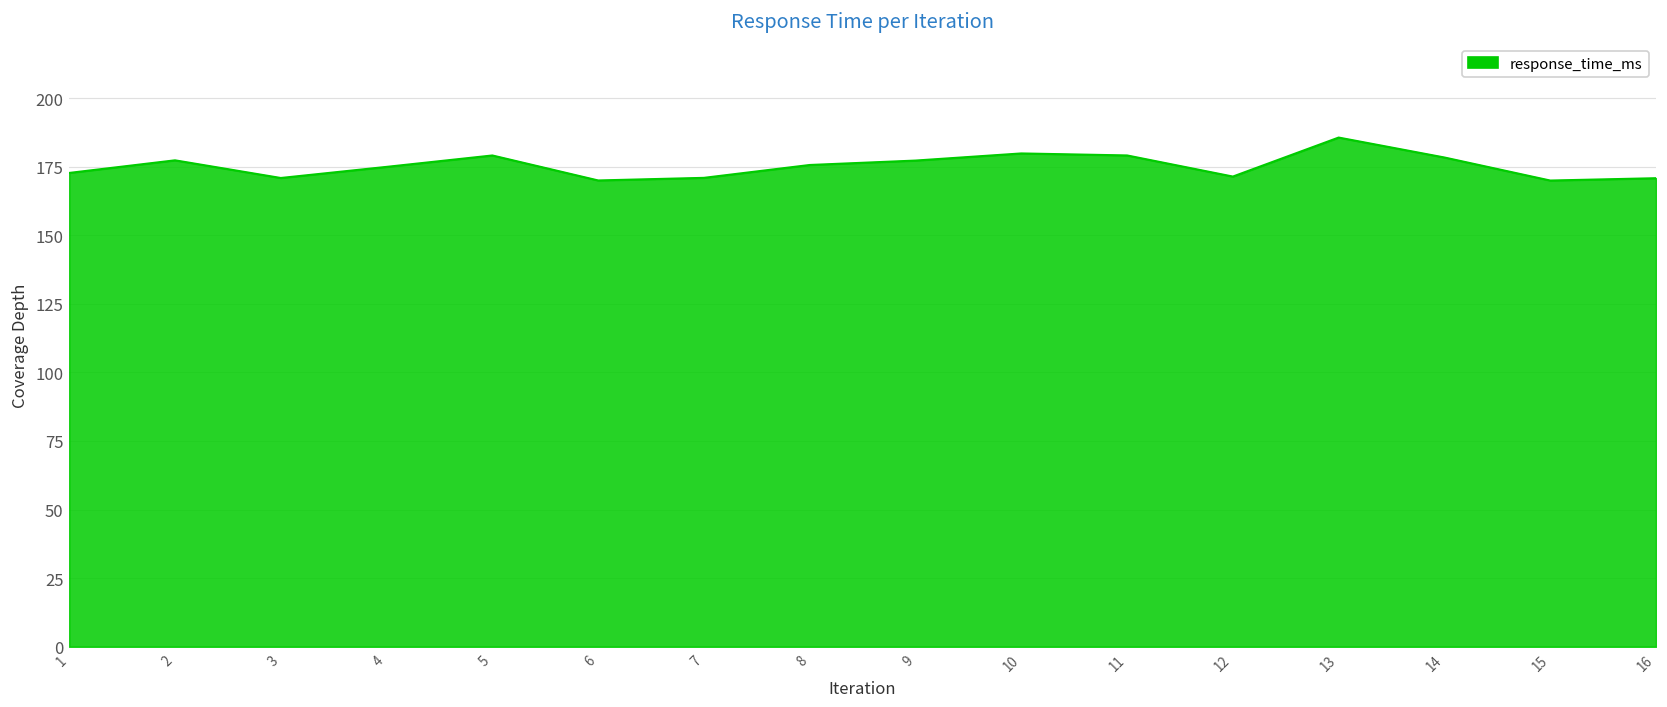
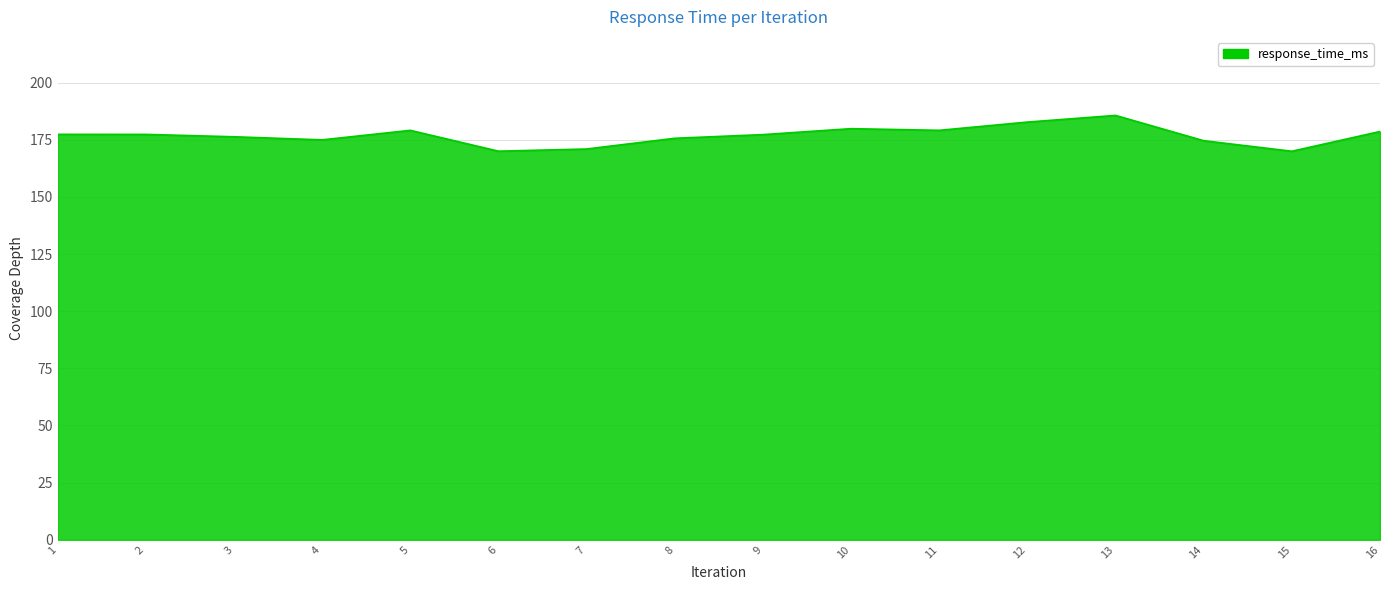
  {
-   "1": 173,
+   "1": 177,
    "2": 177,
-   "3": 171,
+   "3": 176,
    "4": 175,
    "5": 179,
    "6": 170,
    "7": 171,
    "8": 176,
    "9": 177,
    "10": 180,
    "11": 179,
-   "12": 171,
+   "12": 183,
    "13": 186,
-   "14": 178,
+   "14": 175,
    "15": 170,
-   "16": 171
+   "16": 179
  }
